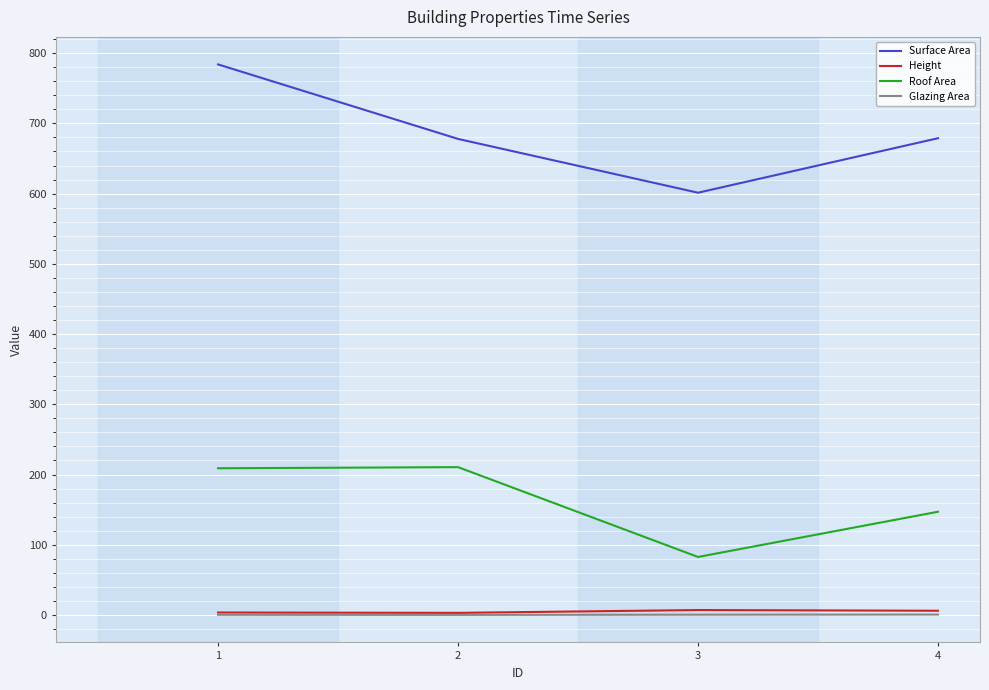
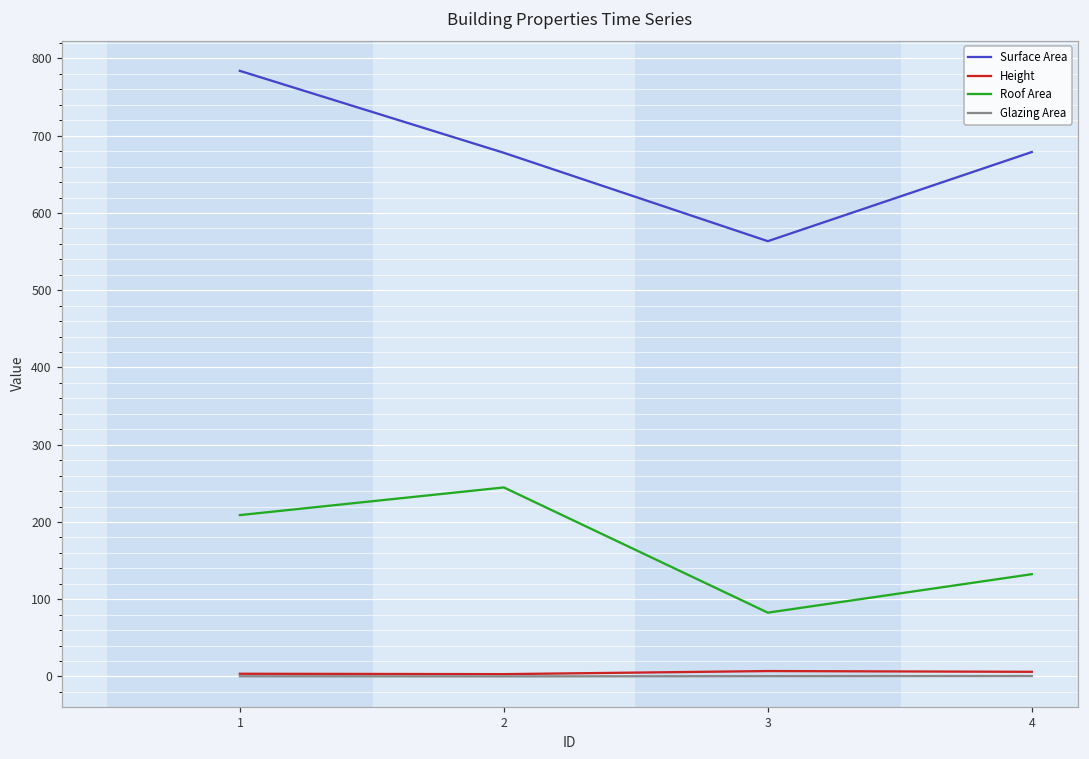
  {
    "Surface Area": {
      "1": 780,
      "2": 680,
-     "3": 600,
+     "3": 560,
      "4": 680
    },
    "Height": {
      "3": 10,
      "4": 10
    },
    "Roof Area": {
      "1": 210,
-     "2": 210,
+     "2": 240,
      "3": 80,
-     "4": 150
+     "4": 130
    },
    "Glazing Area": {
      "3": 0,
      "4": 0
    }
  }
